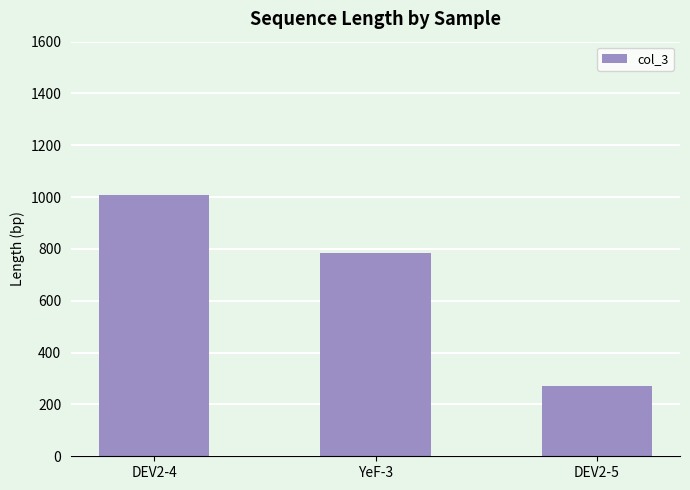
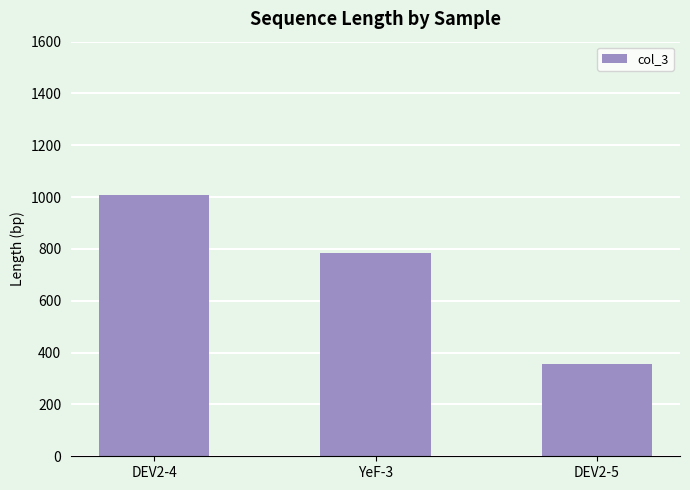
  {
    "DEV2-4": 1010,
    "YeF-3": 790,
-   "DEV2-5": 270
+   "DEV2-5": 360
  }
